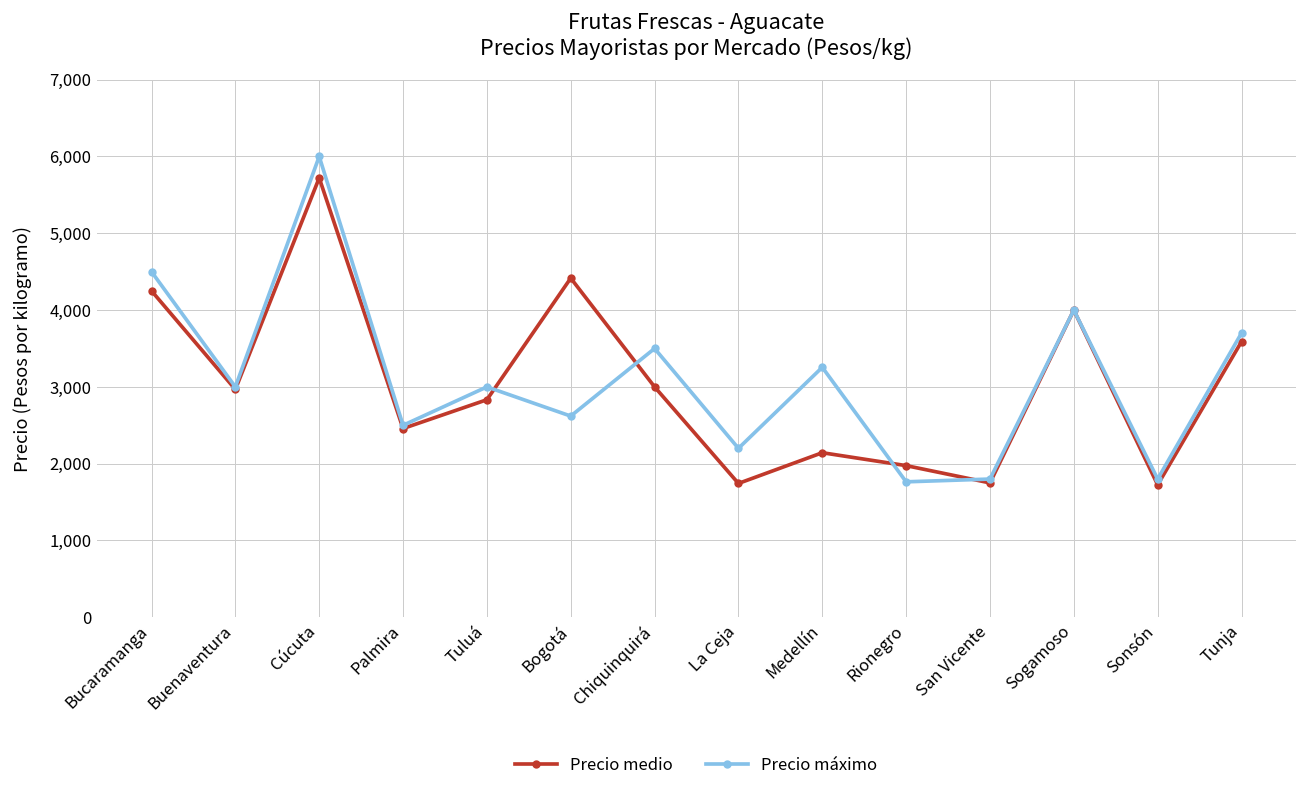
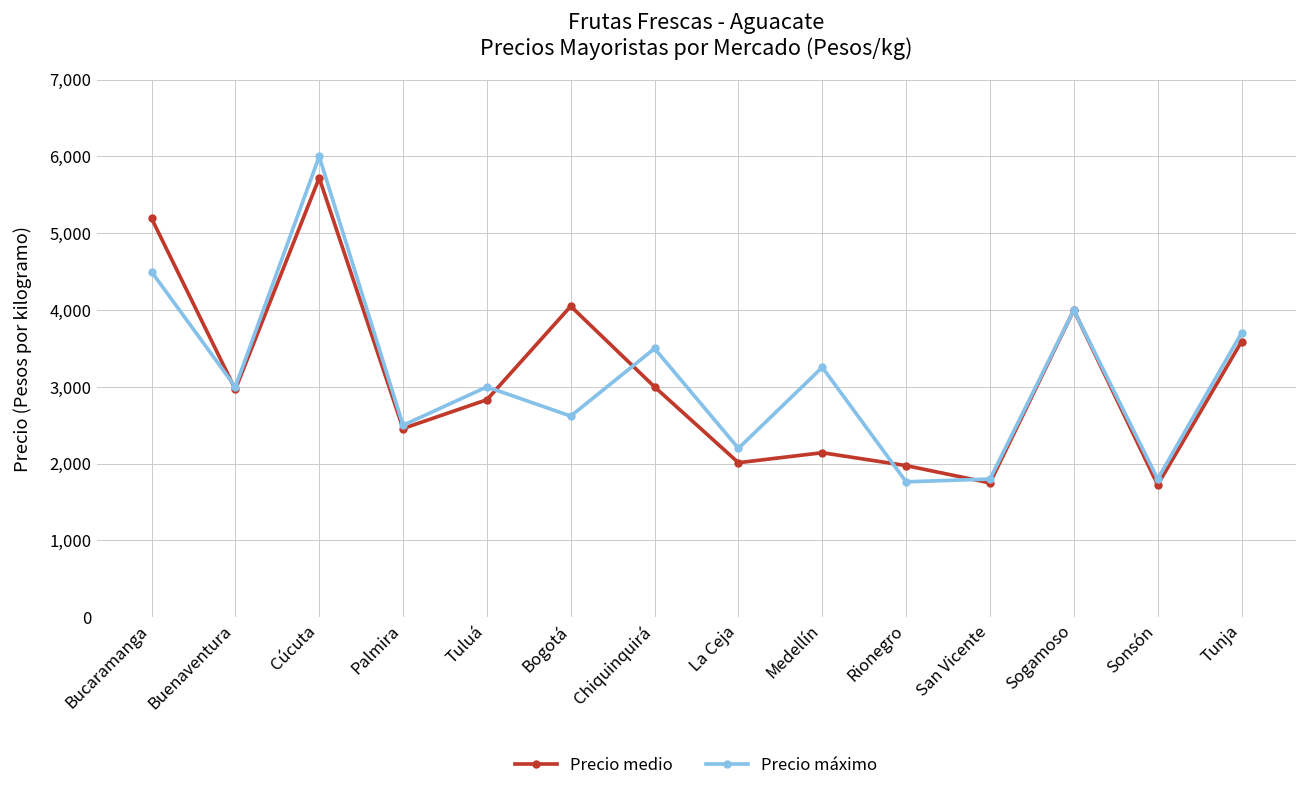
  {
    "Precio medio": {
-     "Bucaramanga": "4,300",
+     "Bucaramanga": "5,200",
      "Cúcuta": "5,700",
      "Palmira": "2,500",
      "Tuluá": "2,800",
-     "Bogotá": "4,400",
+     "Bogotá": "4,100",
      "Chiquinquirá": "3,000",
-     "La Ceja": "1,700",
+     "La Ceja": "2,000",
      "Medellín": "2,100",
      "Rionegro": "2,000",
      "San Vicente": "1,800",
      "Sonsón": "1,700",
      "Tunja": "3,600"
    },
    "Precio máximo": {
      "Bucaramanga": "4,500",
      "Cúcuta": "6,000",
      "Palmira": "2,500",
      "Tuluá": "3,000",
      "Bogotá": "2,600",
      "Chiquinquirá": "3,500",
      "La Ceja": "2,200",
      "Medellín": "3,300",
      "Rionegro": "1,800",
      "San Vicente": "1,800",
      "Sonsón": "1,800",
      "Tunja": "3,700"
    }
  }
